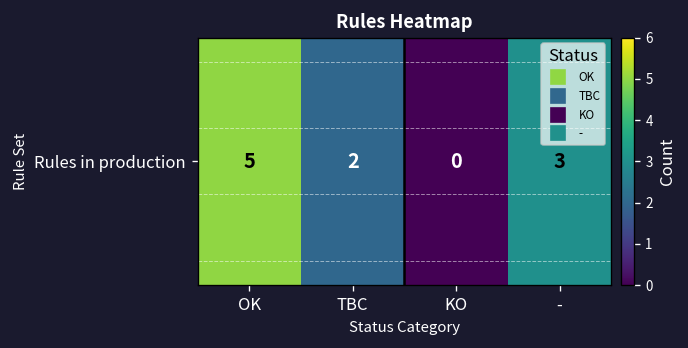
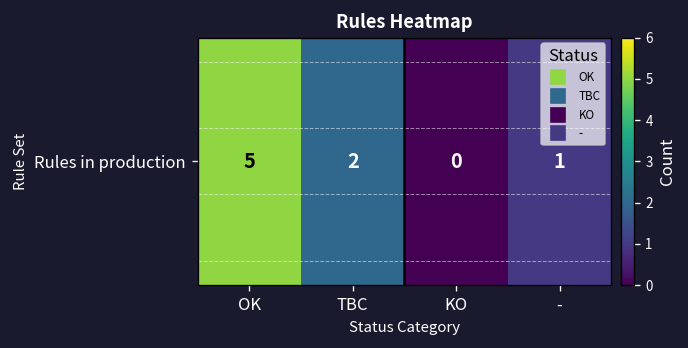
  {
    "Rules in production": {
      "OK": 5,
      "TBC": 2,
      "KO": 0,
-     "-": 3
+     "-": 1
    }
  }
